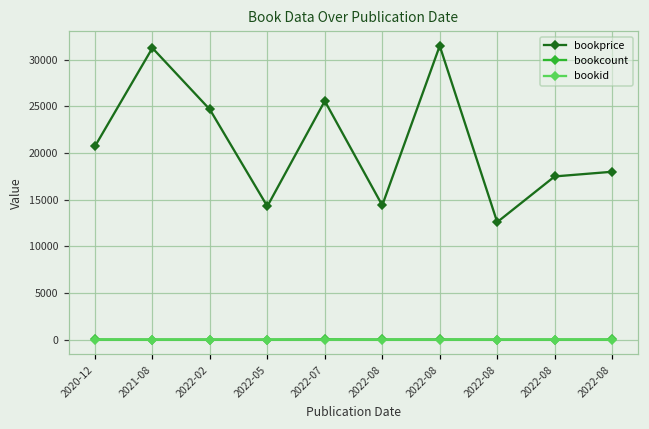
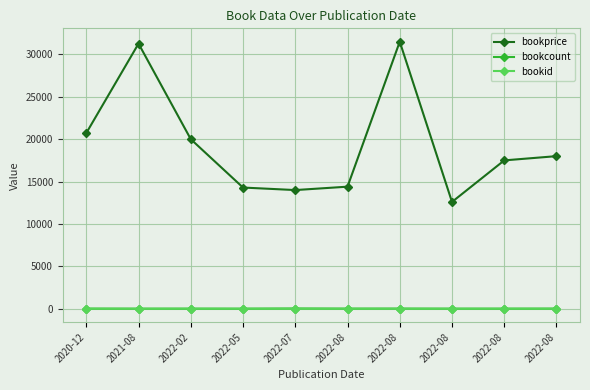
  {
    "bookprice": {
      "2020-12": 21000,
      "2021-08": 31000,
-     "2022-02": 25000,
+     "2022-02": 20000,
      "2022-05": 14000,
-     "2022-07": 26000
+     "2022-07": 14000
    }
  }
